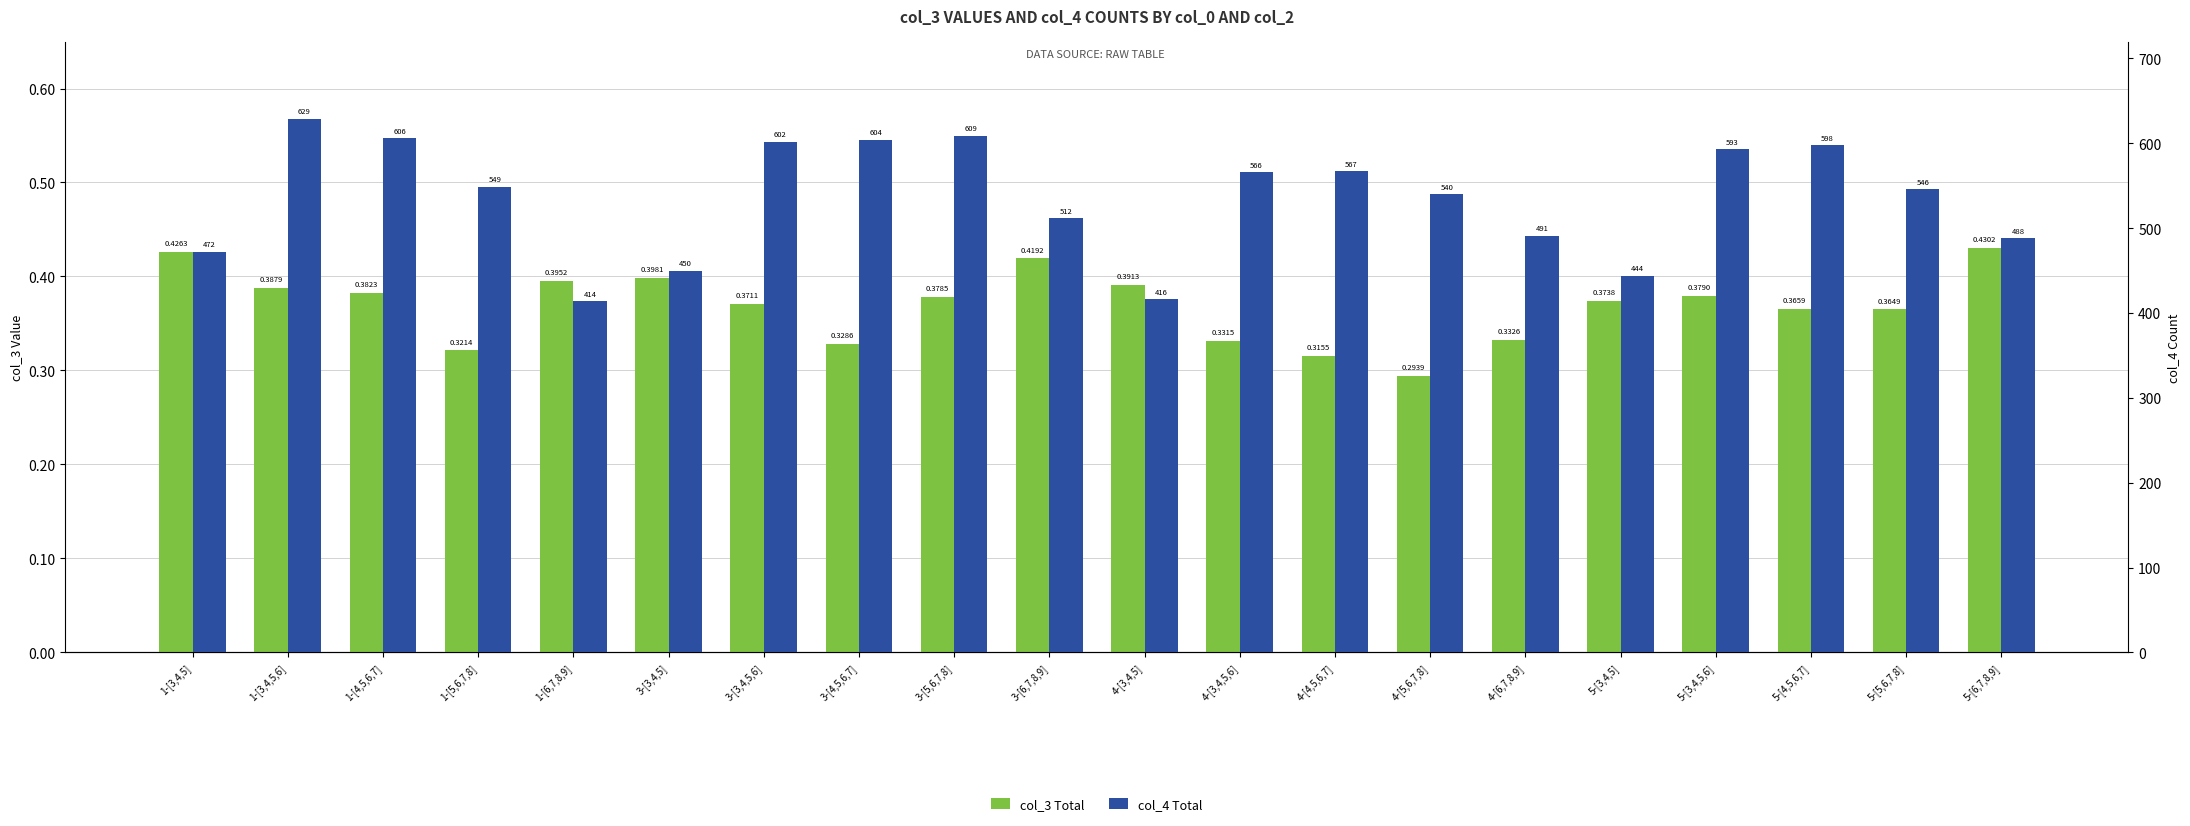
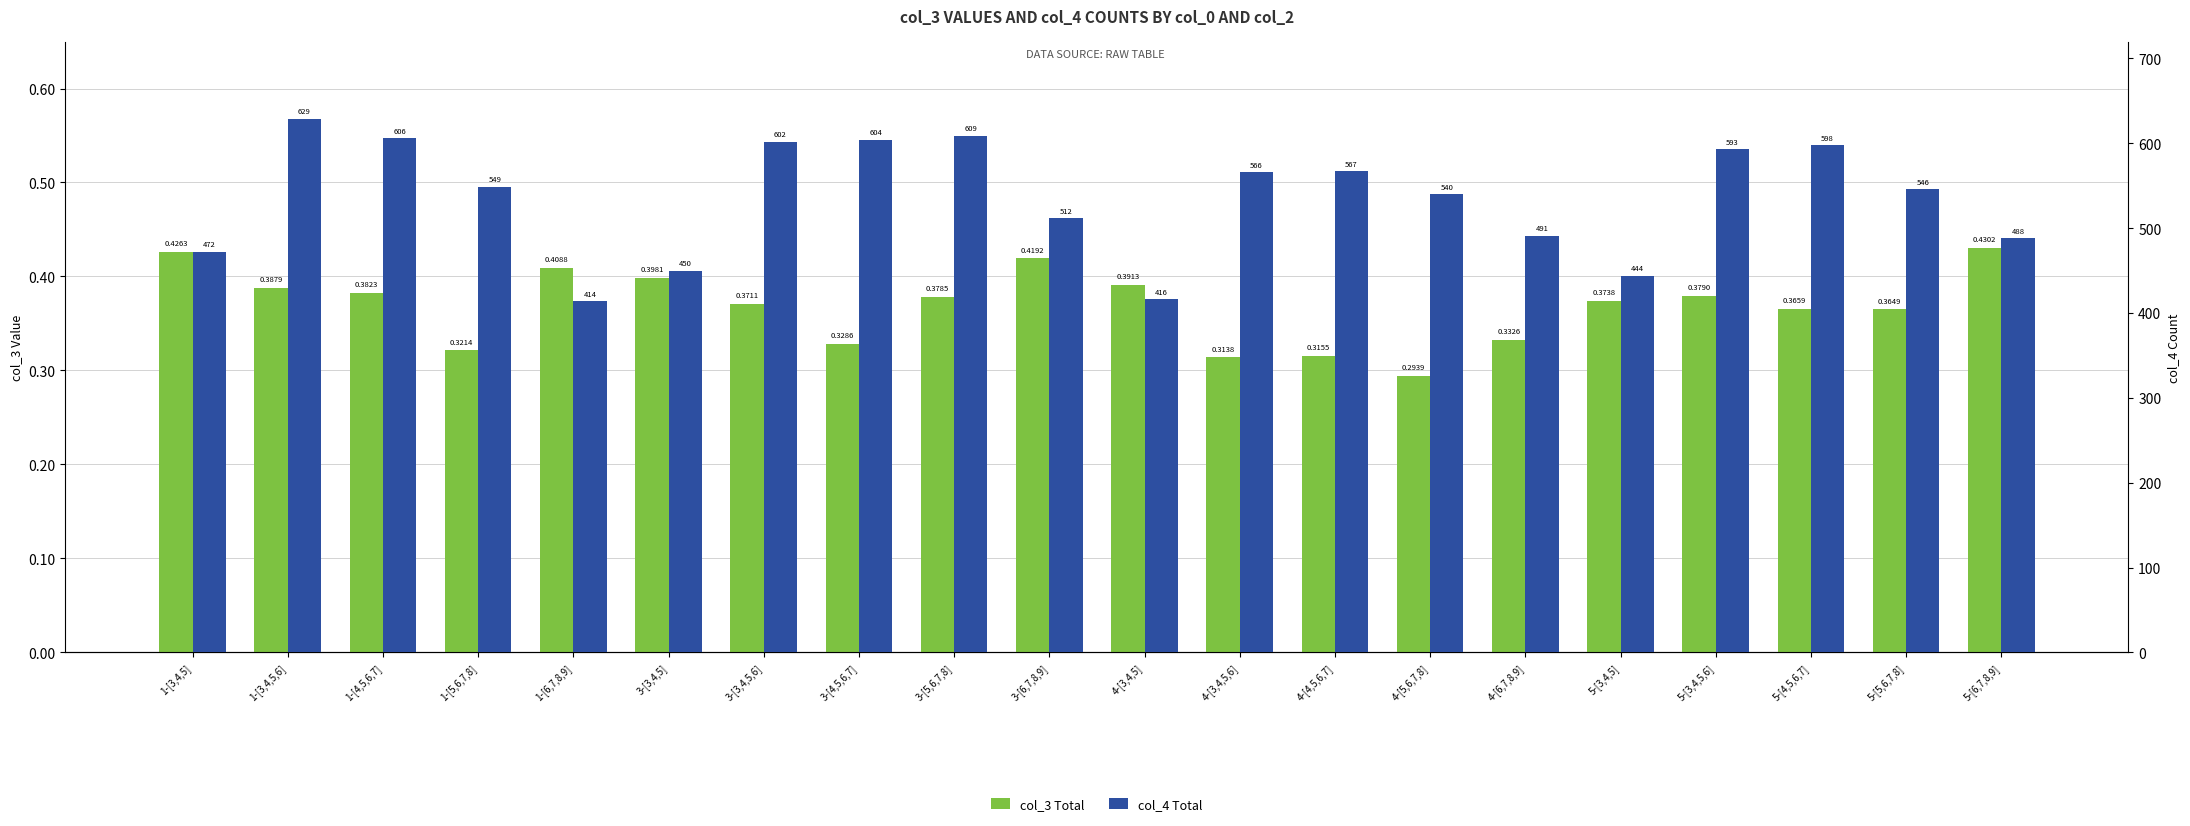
  {
    "col_3 Total": {
      "1-[3,4,5]": 0.4263,
      "1-[3,4,5,6]": 0.3879,
      "1-[4,5,6,7]": 0.3823,
      "1-[5,6,7,8]": 0.3214,
-     "1-[6,7,8,9]": 0.3952,
+     "1-[6,7,8,9]": 0.4088,
      "3-[3,4,5]": 0.3981,
      "3-[3,4,5,6]": 0.3711,
      "3-[4,5,6,7]": 0.3286,
      "3-[5,6,7,8]": 0.3785,
      "3-[6,7,8,9]": 0.4192,
      "4-[3,4,5]": 0.3913,
-     "4-[3,4,5,6]": 0.3315,
+     "4-[3,4,5,6]": 0.3138,
      "4-[4,5,6,7]": 0.3155,
      "4-[5,6,7,8]": 0.2939,
      "4-[6,7,8,9]": 0.3326,
      "5-[3,4,5]": 0.3738,
      "5-[3,4,5,6]": 0.3790,
      "5-[4,5,6,7]": 0.3659,
      "5-[5,6,7,8]": 0.3649,
      "5-[6,7,8,9]": 0.4302
    },
    "col_4 Total": {
      "1-[3,4,5]": 472,
      "1-[3,4,5,6]": 629,
      "1-[4,5,6,7]": 606,
      "1-[5,6,7,8]": 549,
      "1-[6,7,8,9]": 414,
      "3-[3,4,5]": 450,
      "3-[3,4,5,6]": 602,
      "3-[4,5,6,7]": 604,
      "3-[5,6,7,8]": 609,
      "3-[6,7,8,9]": 512,
      "4-[3,4,5]": 416,
      "4-[3,4,5,6]": 566,
      "4-[4,5,6,7]": 567,
      "4-[5,6,7,8]": 540,
      "4-[6,7,8,9]": 491,
      "5-[3,4,5]": 444,
      "5-[3,4,5,6]": 593,
      "5-[4,5,6,7]": 598,
      "5-[5,6,7,8]": 546,
      "5-[6,7,8,9]": 488
    }
  }
